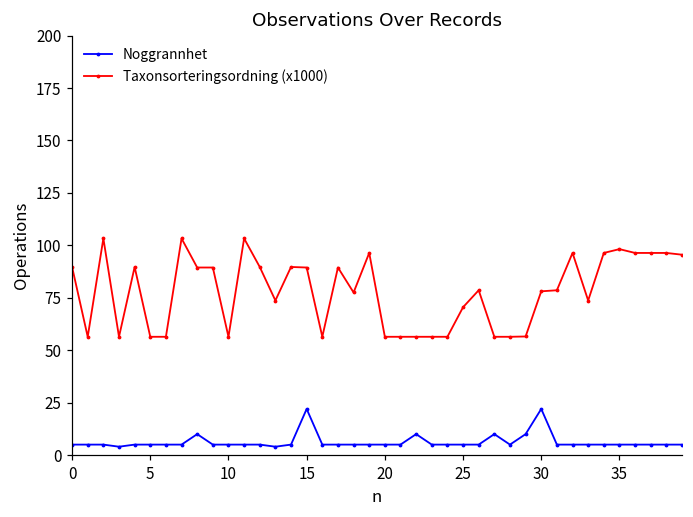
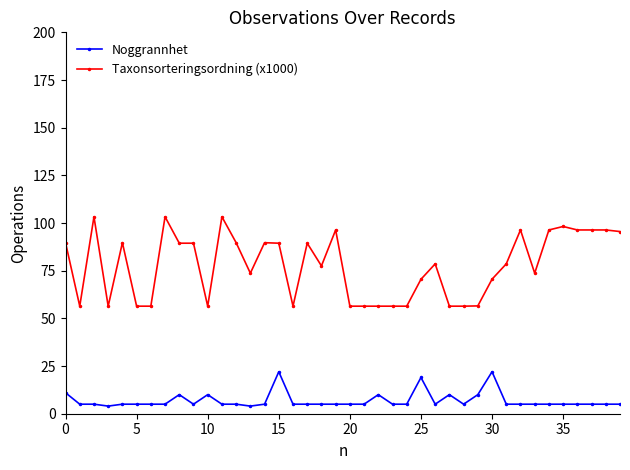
  {
    "Noggrannhet": {
-     "0": 5,
+     "0": 11,
      "5": 5,
-     "10": 5,
+     "10": 10,
      "15": 22,
      "20": 5,
-     "25": 5,
+     "25": 19,
      "30": 22,
      "35": 5
    },
    "Taxonsorteringsordning (x1000)": {
      "0": 90,
      "5": 56,
      "10": 56,
      "15": 89,
      "20": 56,
      "25": 71,
-     "30": 78,
+     "30": 71,
      "35": 98
    }
  }
